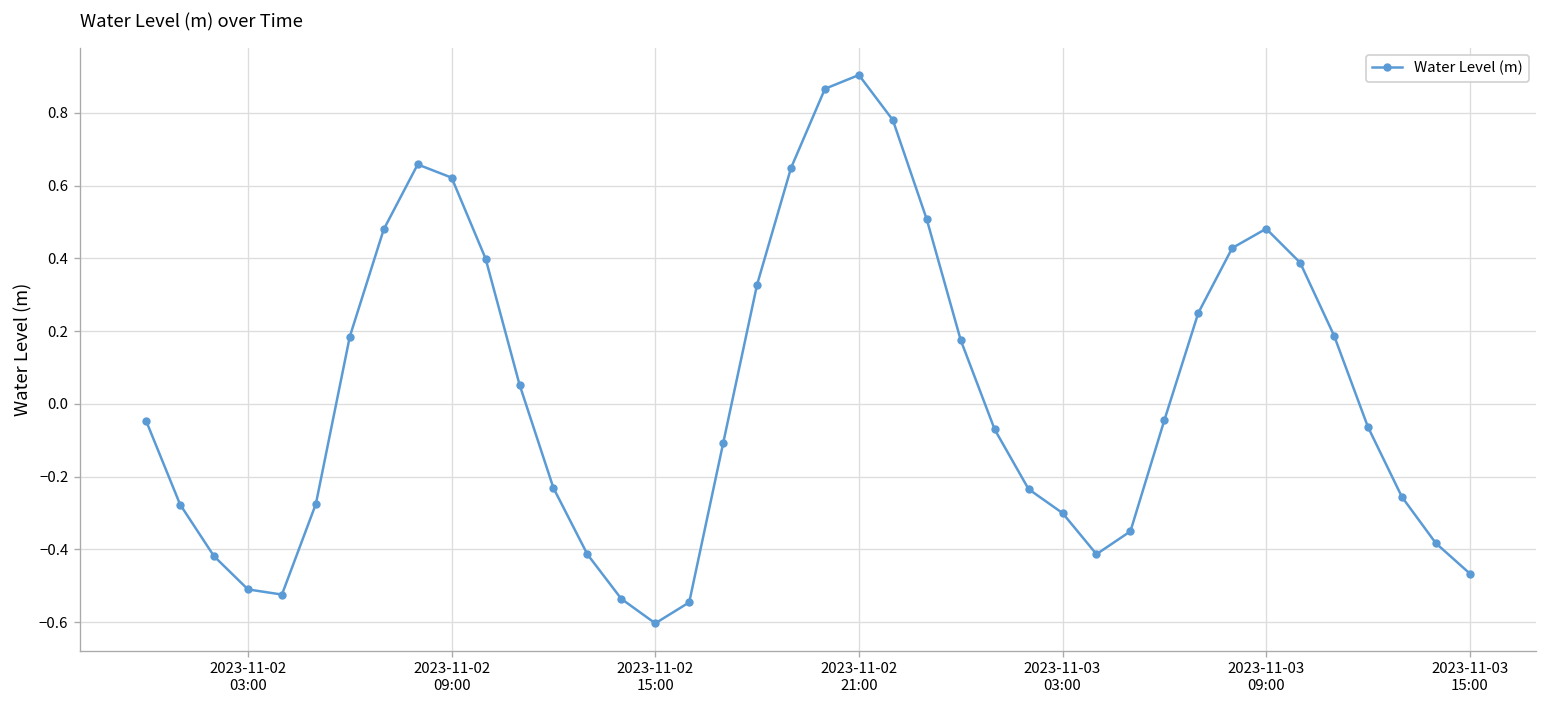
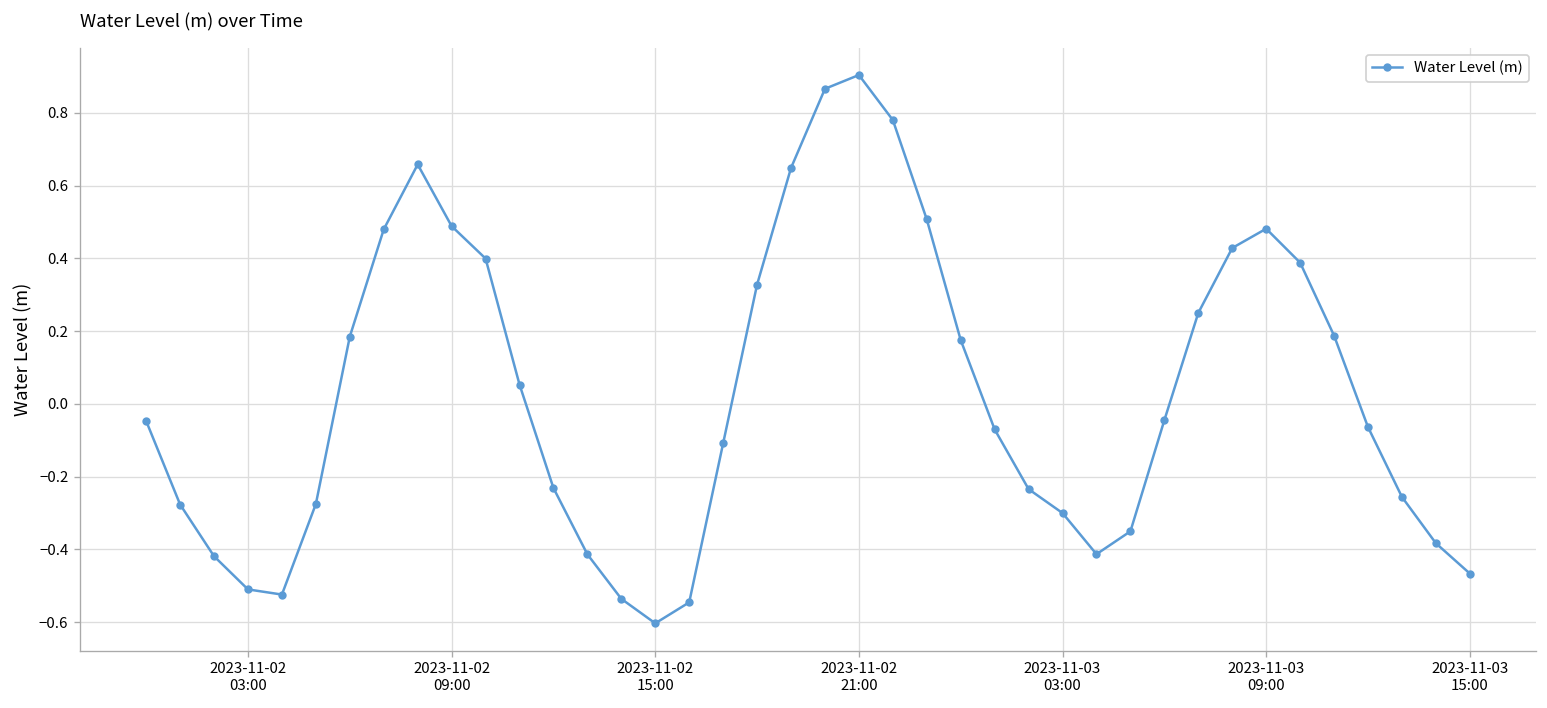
  {
    "2023-11-02 03:00": -0.51,
-   "2023-11-02 09:00": 0.62,
+   "2023-11-02 09:00": 0.49,
    "2023-11-02 15:00": -0.60,
    "2023-11-02 21:00": 0.90,
    "2023-11-03 03:00": -0.30,
    "2023-11-03 09:00": 0.48,
    "2023-11-03 15:00": -0.47
  }
